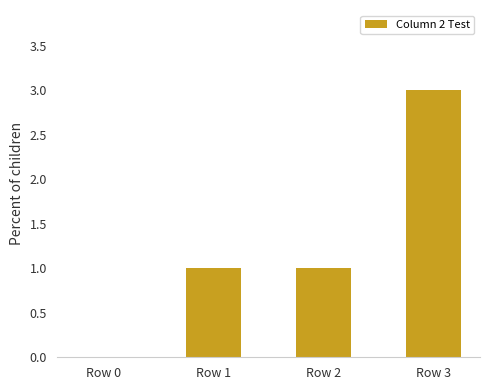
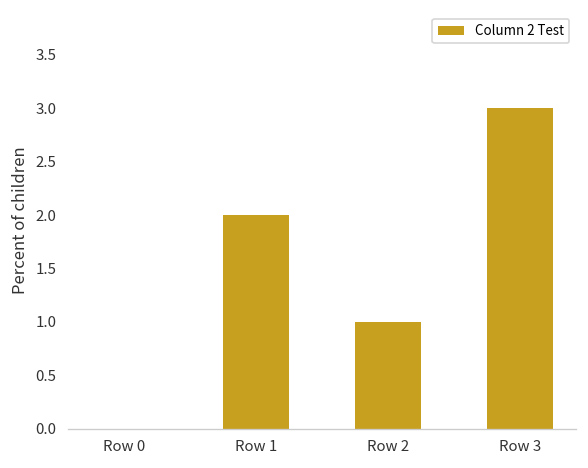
  {
    "Row 0": 0,
-   "Row 1": 1,
+   "Row 1": 2,
    "Row 2": 1,
    "Row 3": 3
  }
